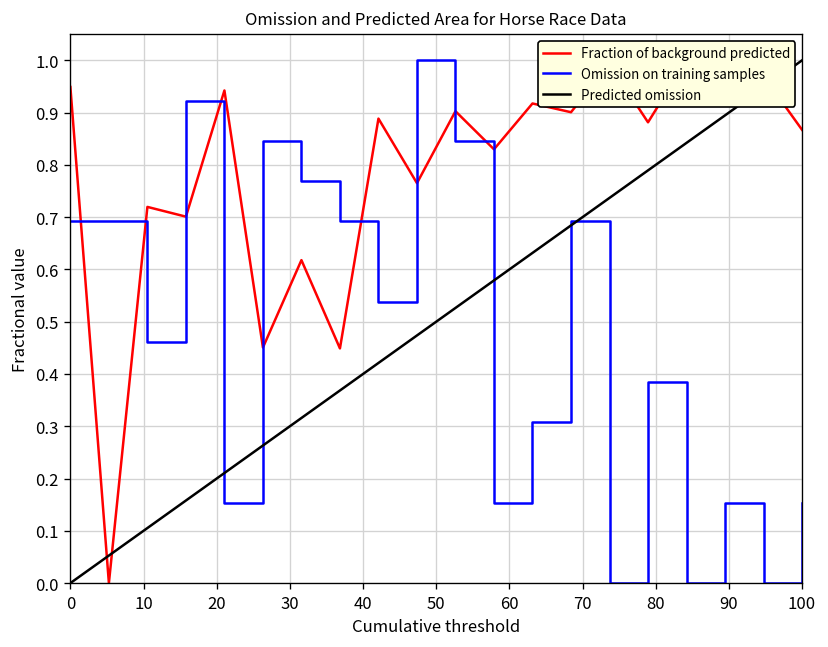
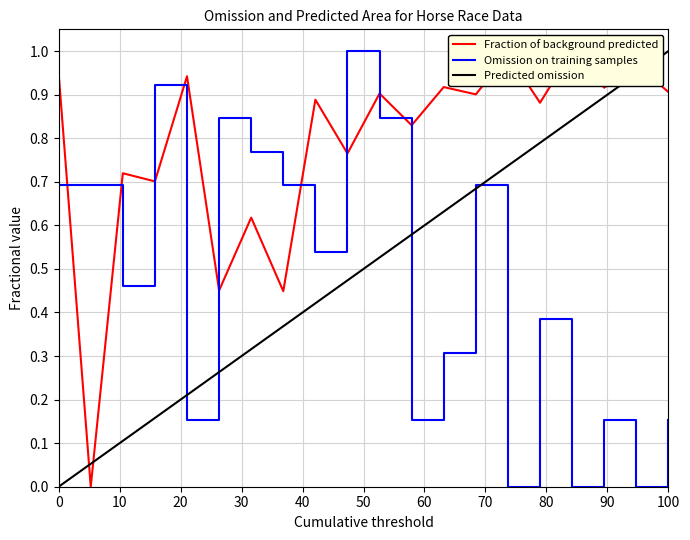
  {
    "Fraction of background predicted": {
      "0": 0.95,
-     "100": 0.87
+     "100": 0.91
    },
    "Omission on training samples": {
      "0": 0.69,
      "100": 0.15
    },
    "Predicted omission": {
      "0": 0.00,
      "100": 1.00
    }
  }
